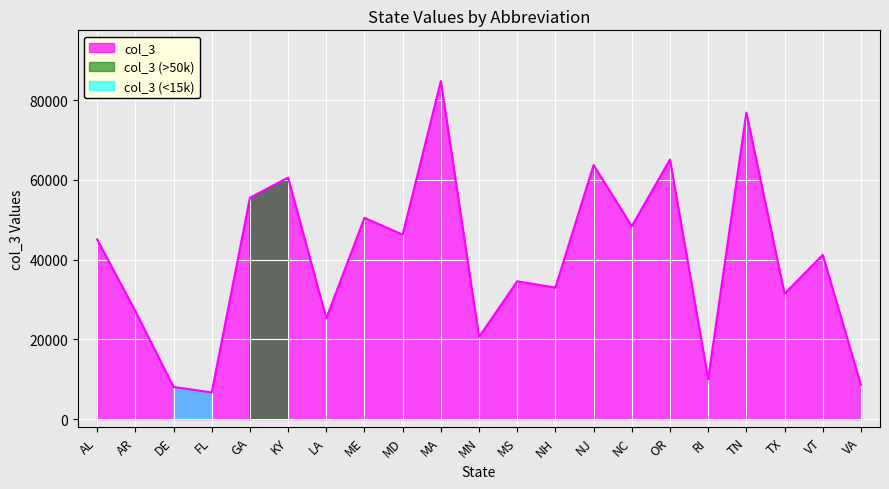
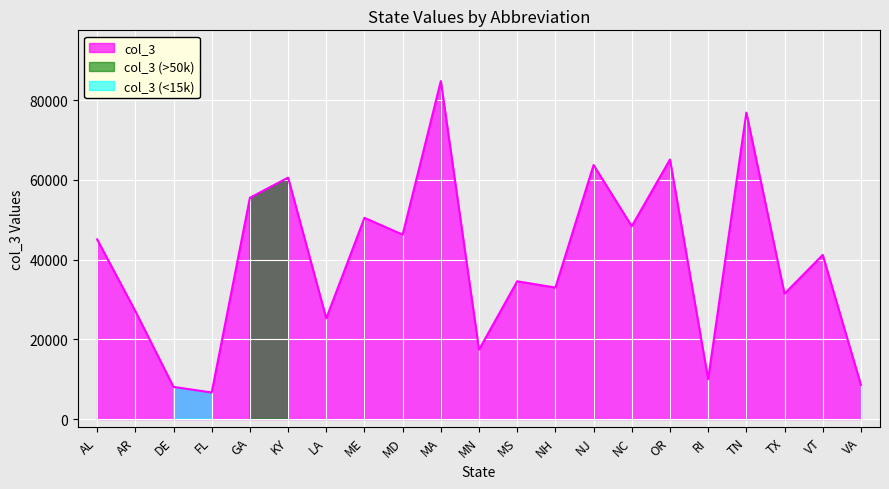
  {
    "AL": 45000,
    "AR": 27000,
    "DE": 8000,
    "FL": 7000,
    "GA": 55000,
    "KY": 61000,
    "LA": 25000,
    "ME": 50000,
    "MD": 46000,
    "MA": 85000,
-   "MN": 21000,
+   "MN": 17000,
    "MS": 35000,
    "NH": 33000,
    "NJ": 64000,
    "NC": 48000,
    "OR": 65000,
    "RI": 10000,
    "TN": 77000,
    "TX": 31000,
    "VT": 41000,
    "VA": 9000
  }
